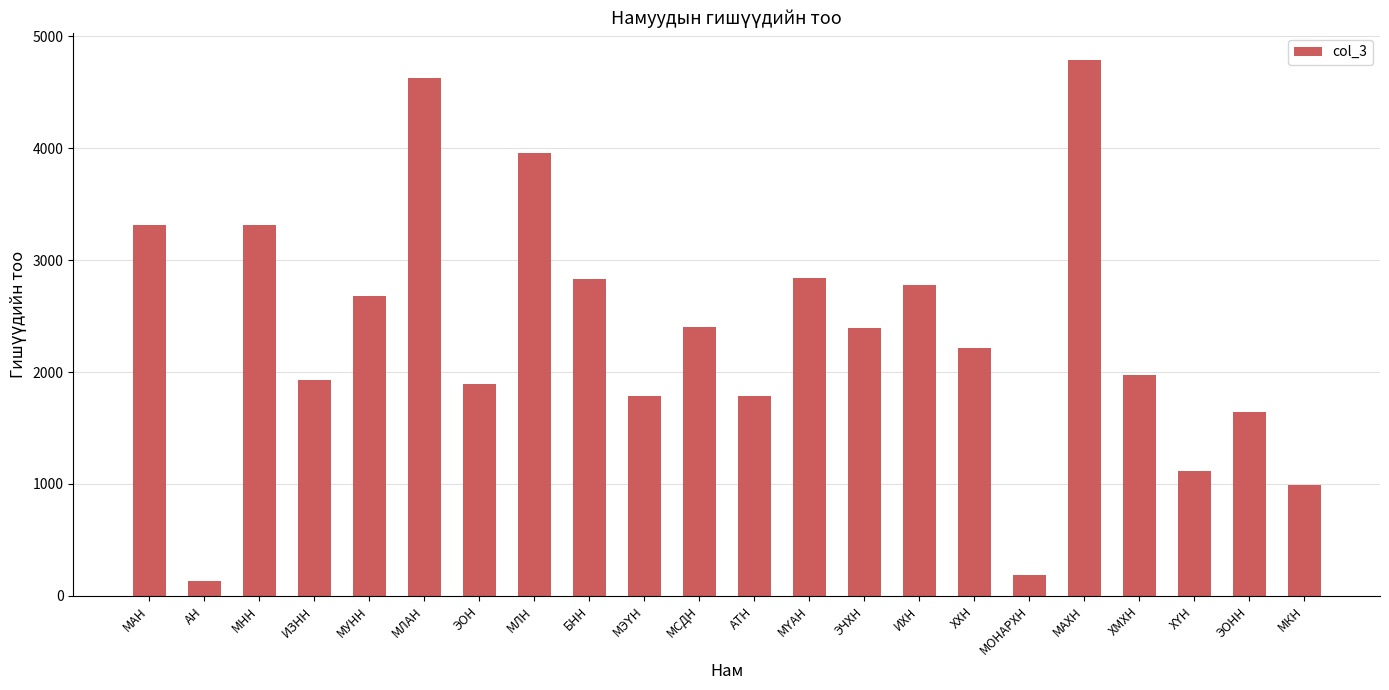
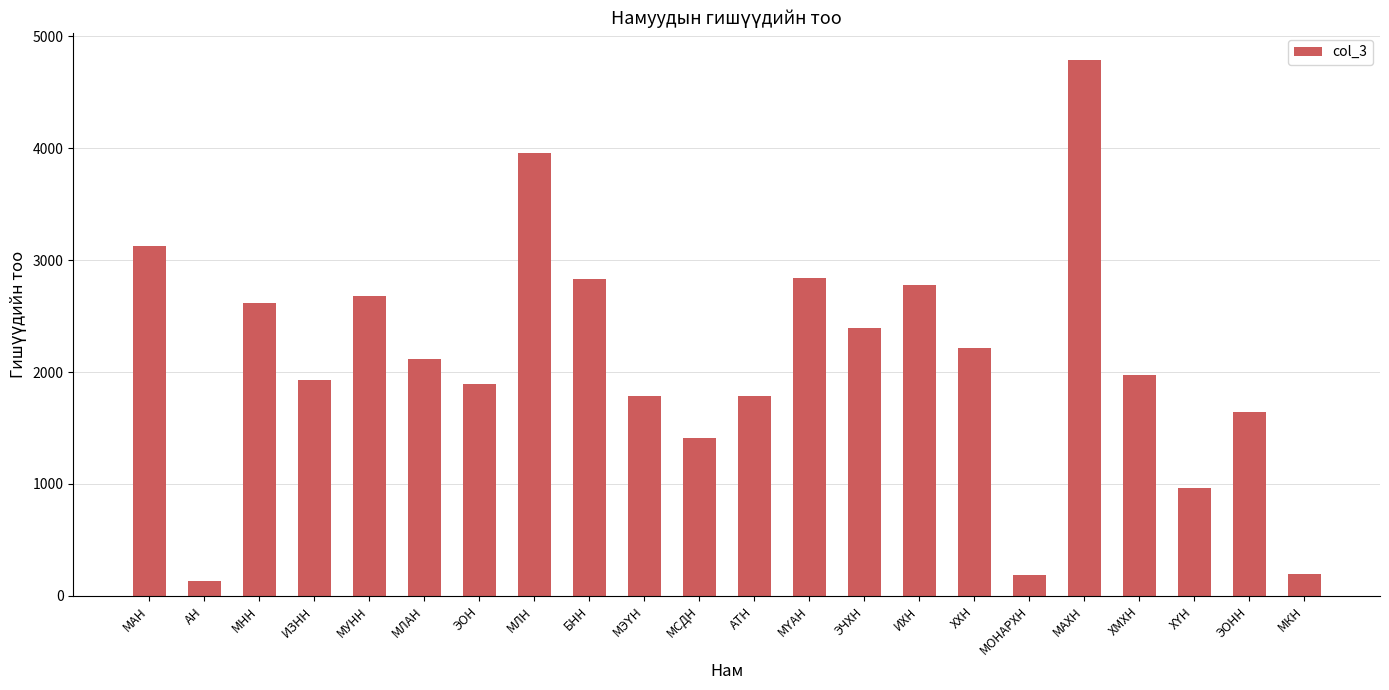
  {
-   "МАН": 3320,
+   "МАН": 3130,
    "АН": 130,
-   "МНН": 3320,
+   "МНН": 2610,
    "ИЗНН": 1930,
    "МУНН": 2680,
-   "МЛАН": 4630,
+   "МЛАН": 2120,
    "ЭОН": 1890,
    "МЛН": 3960,
    "БНН": 2830,
    "МЭҮН": 1790,
-   "МСДН": 2400,
+   "МСДН": 1410,
    "АТН": 1790,
    "МҮАН": 2840,
    "ЭЧХН": 2400,
    "ИХН": 2780,
    "ХХН": 2220,
    "МОНАРХН": 190,
    "МАХН": 4790,
    "ХМХН": 1970,
-   "ХҮН": 1110,
+   "ХҮН": 970,
    "ЭОНН": 1650,
-   "МКН": 990
+   "МКН": 190
  }
